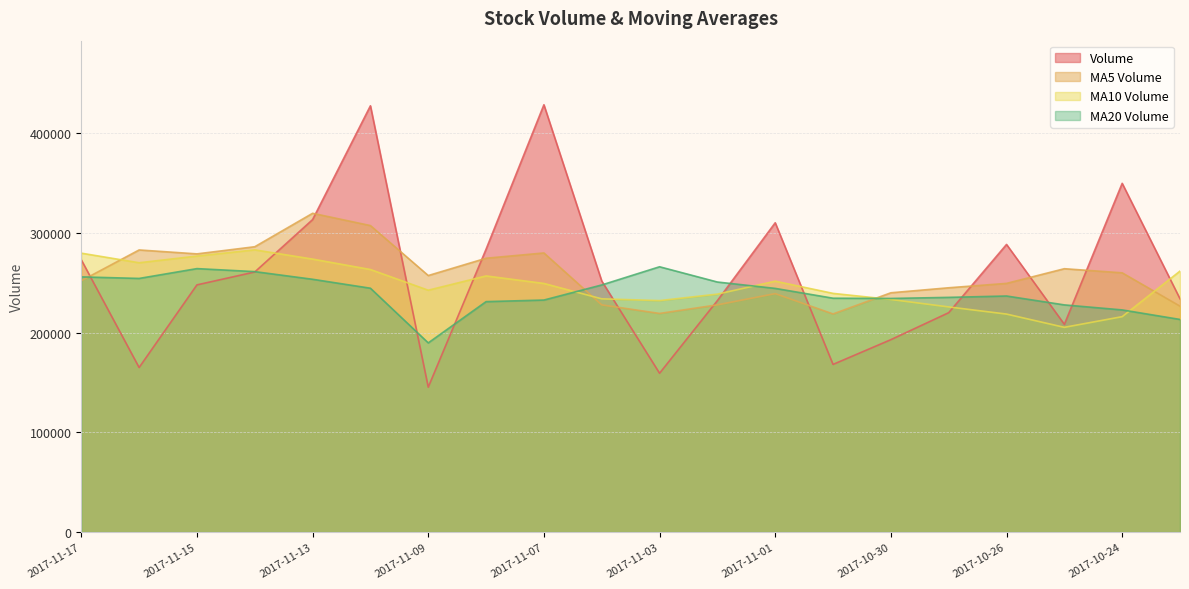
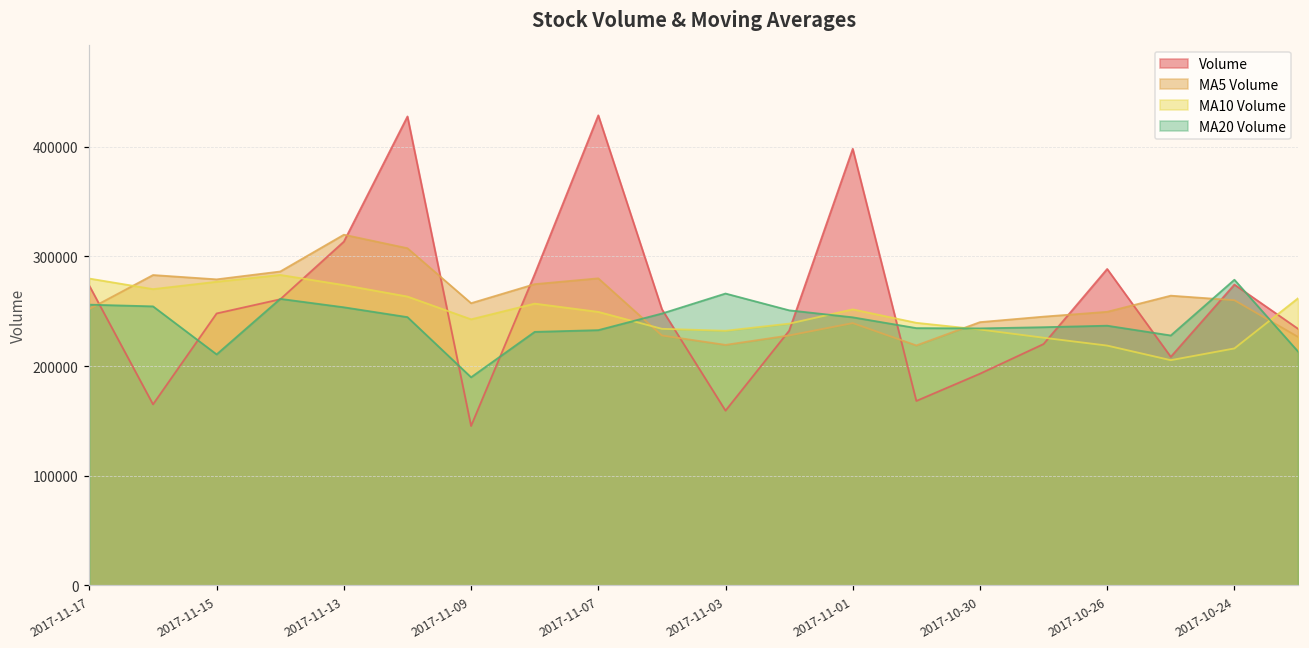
  {
    "Volume": {
      "2017-11-17": 270000,
      "2017-11-15": 250000,
      "2017-11-13": 310000,
      "2017-11-09": 150000,
      "2017-11-07": 430000,
      "2017-11-03": 160000,
-     "2017-11-01": 310000,
+     "2017-11-01": 400000,
      "2017-10-30": 190000,
      "2017-10-26": 290000,
-     "2017-10-24": 350000
+     "2017-10-24": 270000
    },
    "MA20 Volume": {
      "2017-11-17": 260000,
-     "2017-11-15": 260000,
+     "2017-11-15": 210000,
      "2017-11-13": 250000,
      "2017-11-09": 190000,
      "2017-11-07": 230000,
      "2017-11-03": 270000,
      "2017-11-01": 240000,
      "2017-10-26": 240000,
-     "2017-10-24": 220000
+     "2017-10-24": 280000
    }
  }
